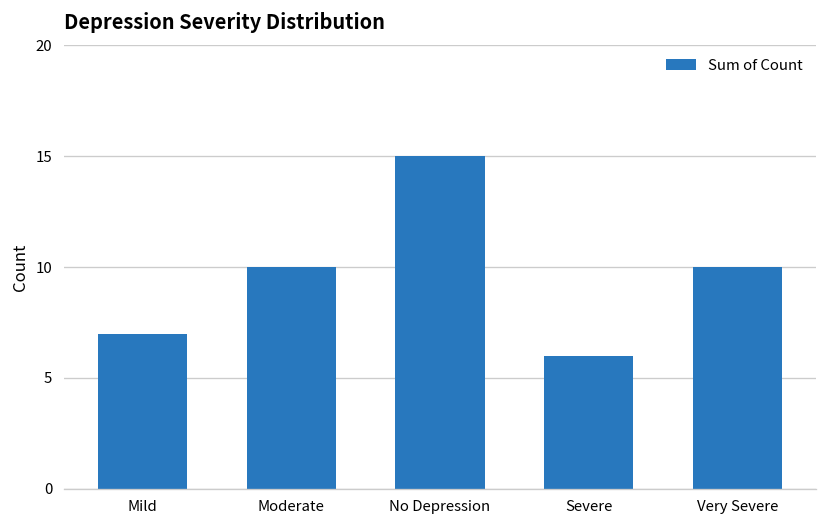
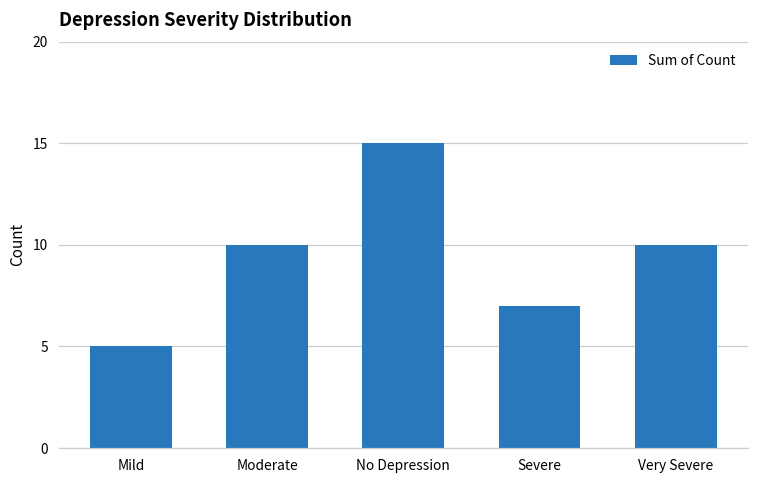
  {
-   "Mild": 7,
+   "Mild": 5,
    "Moderate": 10,
    "No Depression": 15,
-   "Severe": 6,
+   "Severe": 7,
    "Very Severe": 10
  }
